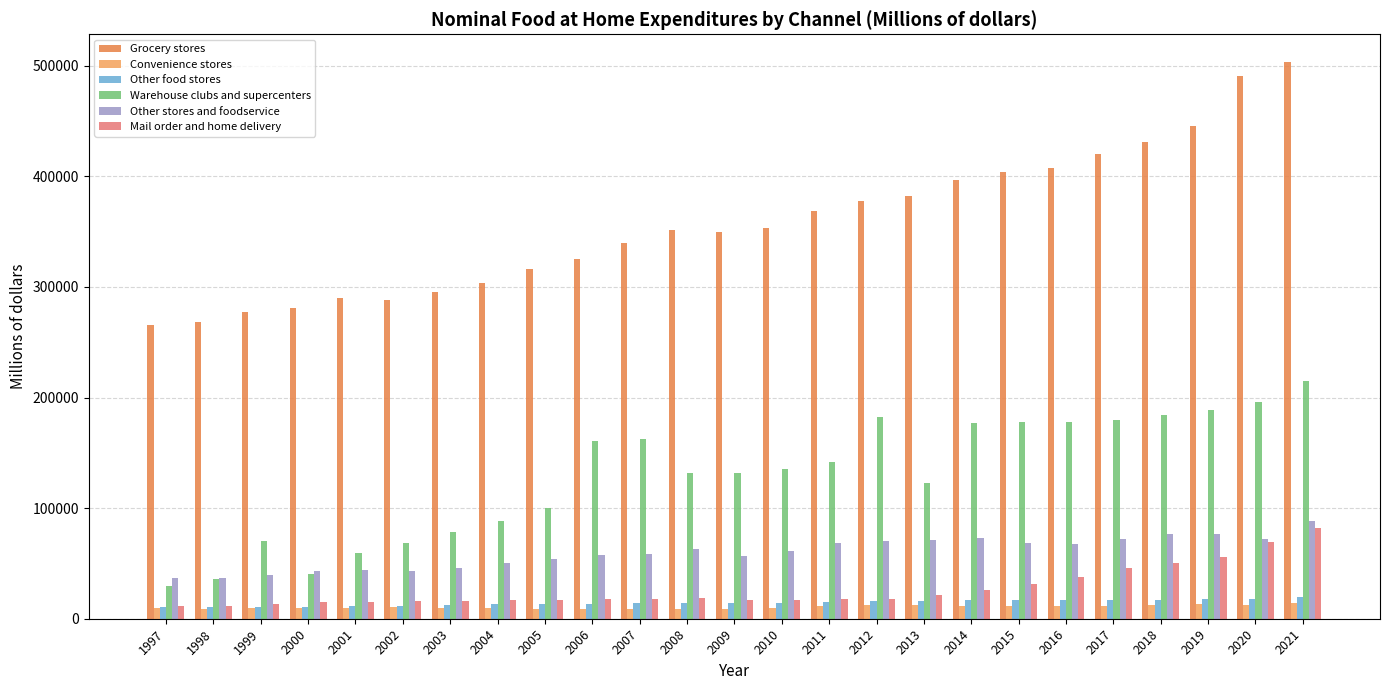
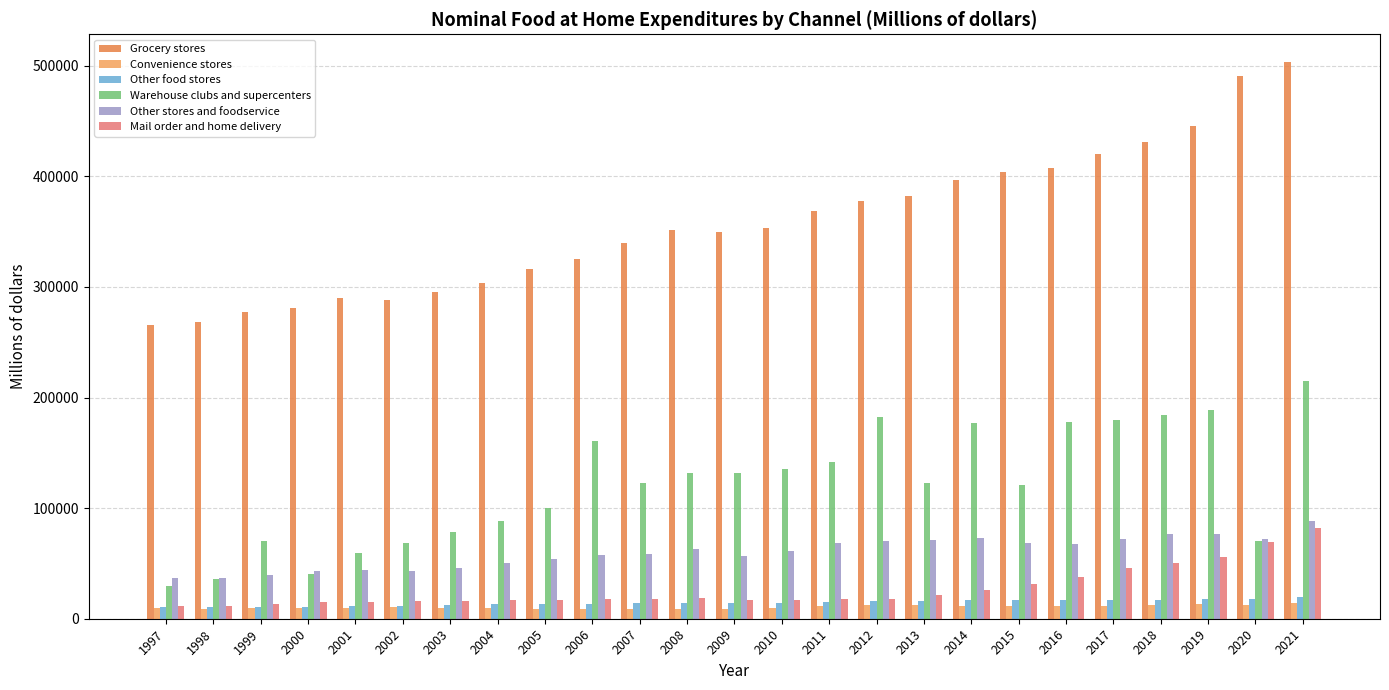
  {
    "Warehouse clubs and supercenters": {
      "1997": 29000,
      "1998": 35000,
      "1999": 70000,
      "2000": 40000,
      "2001": 60000,
      "2002": 69000,
      "2003": 78000,
      "2004": 89000,
      "2005": 100000,
      "2006": 161000,
-     "2007": 162000,
+     "2007": 123000,
      "2008": 131000,
      "2009": 132000,
      "2010": 136000,
      "2011": 141000,
      "2012": 182000,
      "2013": 122000,
      "2014": 177000,
-     "2015": 178000,
+     "2015": 121000,
      "2016": 178000,
      "2017": 179000,
      "2018": 185000,
      "2019": 189000,
-     "2020": 196000,
+     "2020": 71000,
      "2021": 215000
    }
  }
